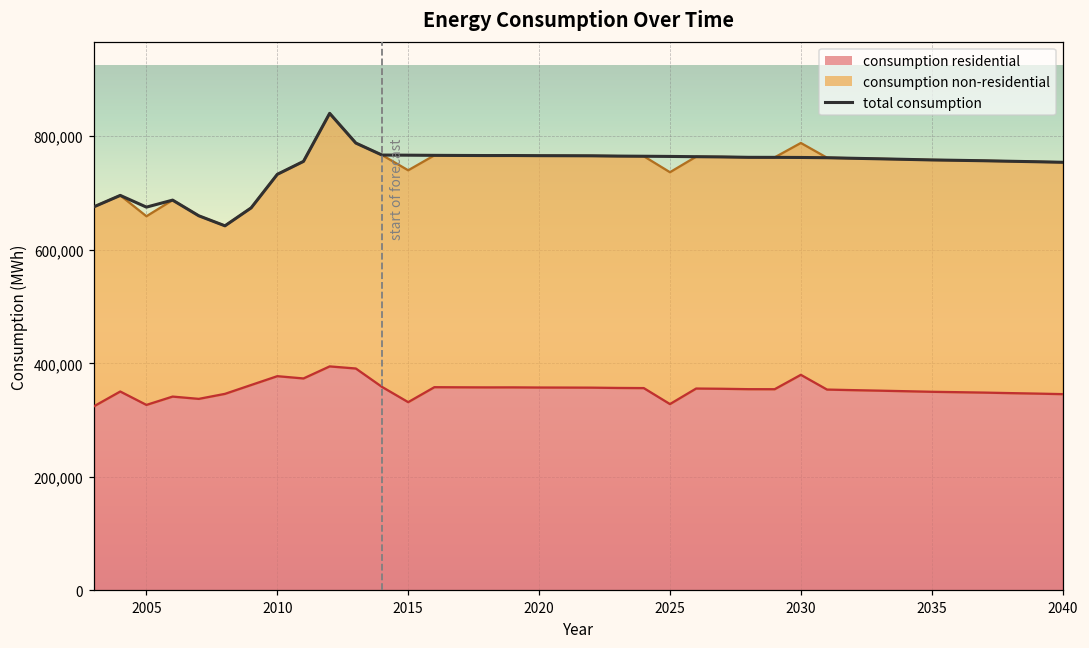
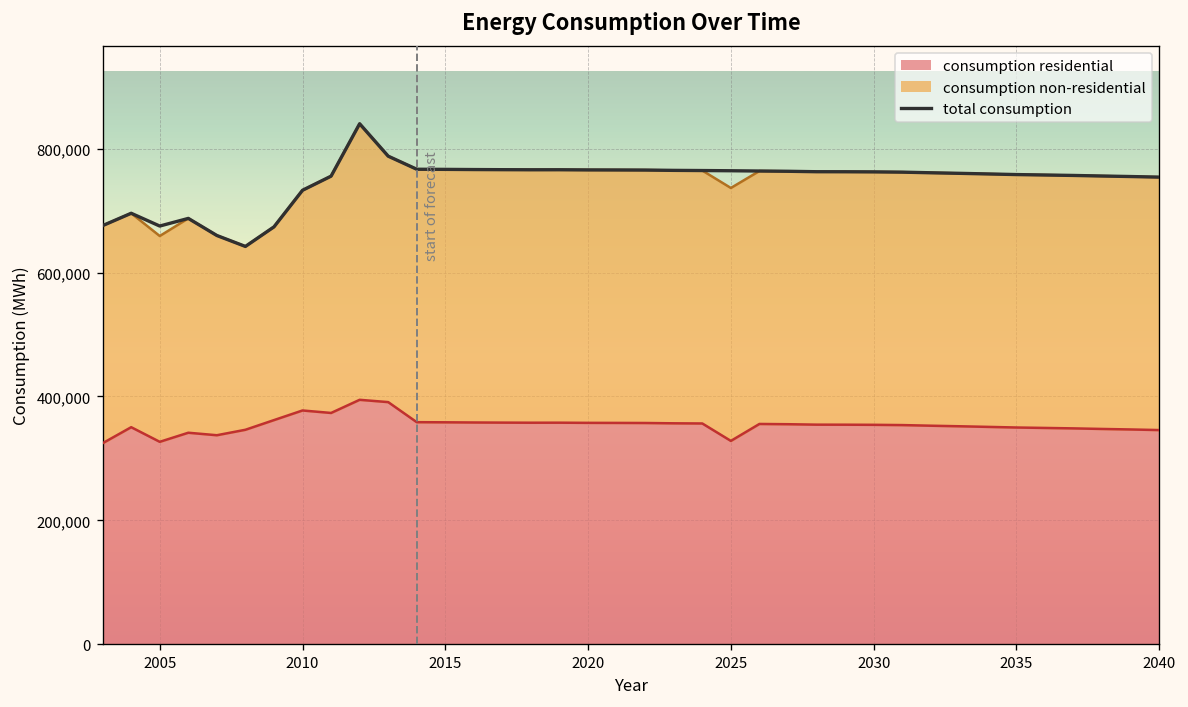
  {
    "consumption residential": {
      "2005": "330,000",
      "2010": "380,000",
-     "2015": "330,000",
+     "2015": "360,000",
      "2020": "360,000",
      "2025": "330,000",
-     "2030": "380,000",
+     "2030": "350,000",
      "2035": "350,000",
      "2040": "350,000"
    },
    "consumption non-residential": {
      "2005": "660,000",
      "2025": "740,000"
    }
  }
